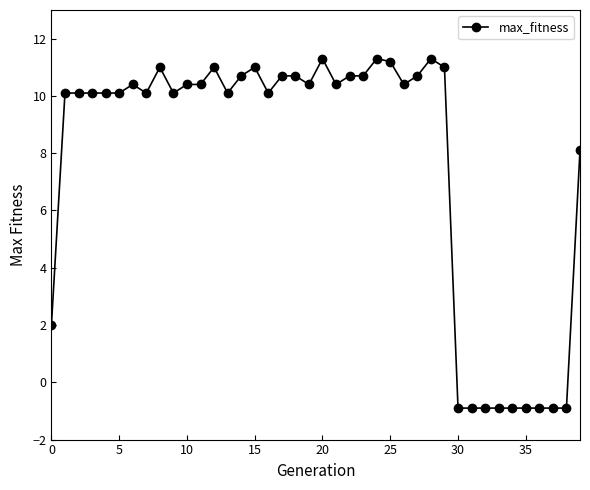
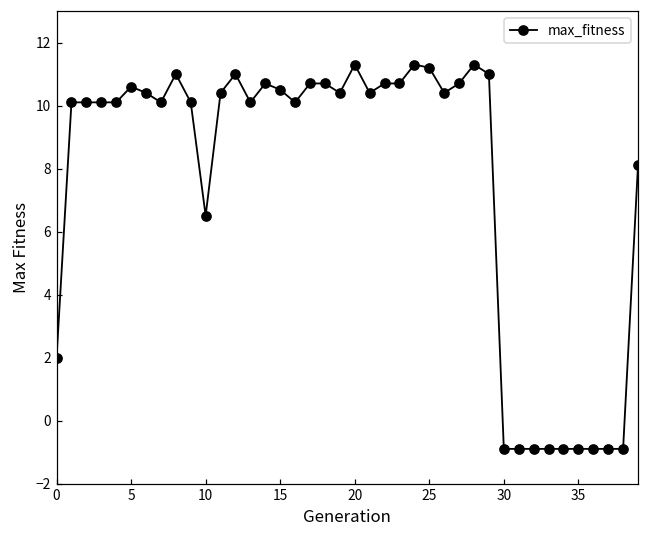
  {
    "0": 2.0,
-   "5": 10.1,
-   "10": 10.4,
-   "15": 11.0,
+   "5": 10.6,
+   "10": 6.5,
+   "15": 10.5,
    "20": 11.3,
    "25": 11.2,
    "30": -0.9,
    "35": -0.9
  }
